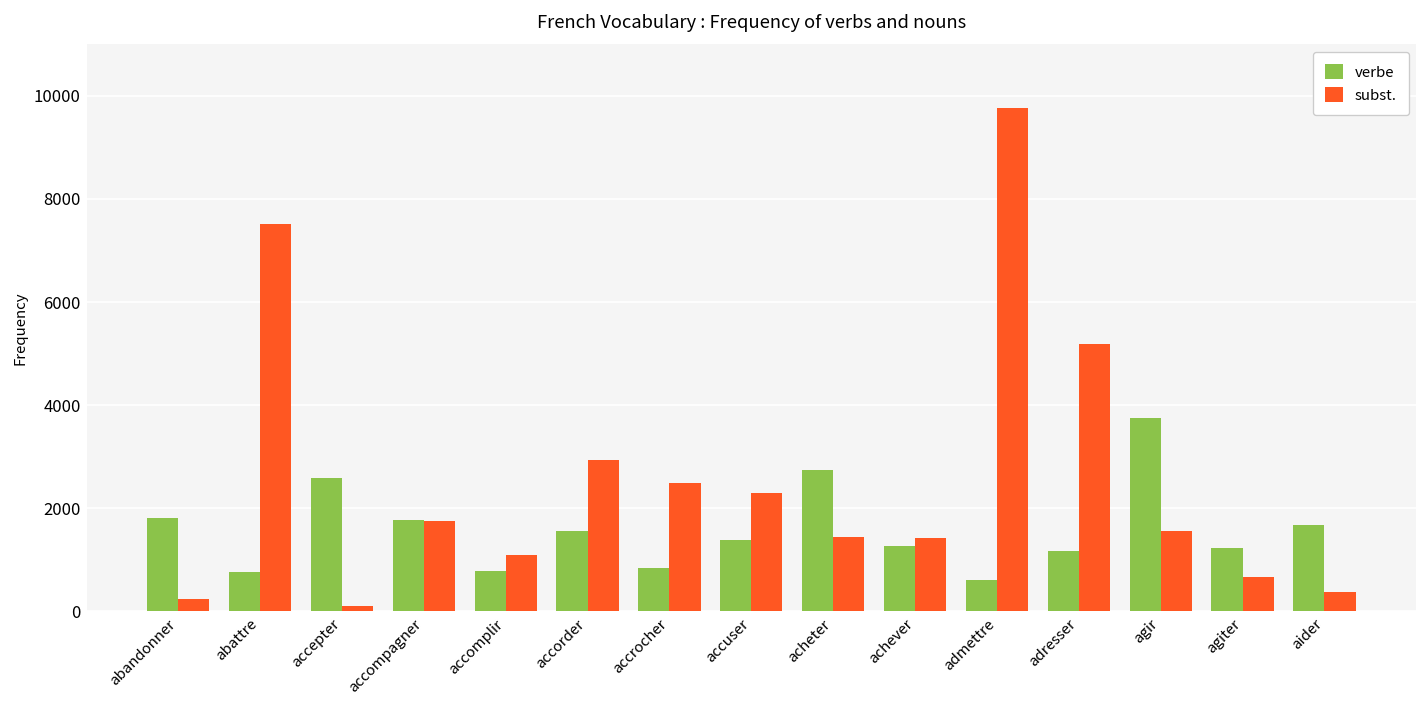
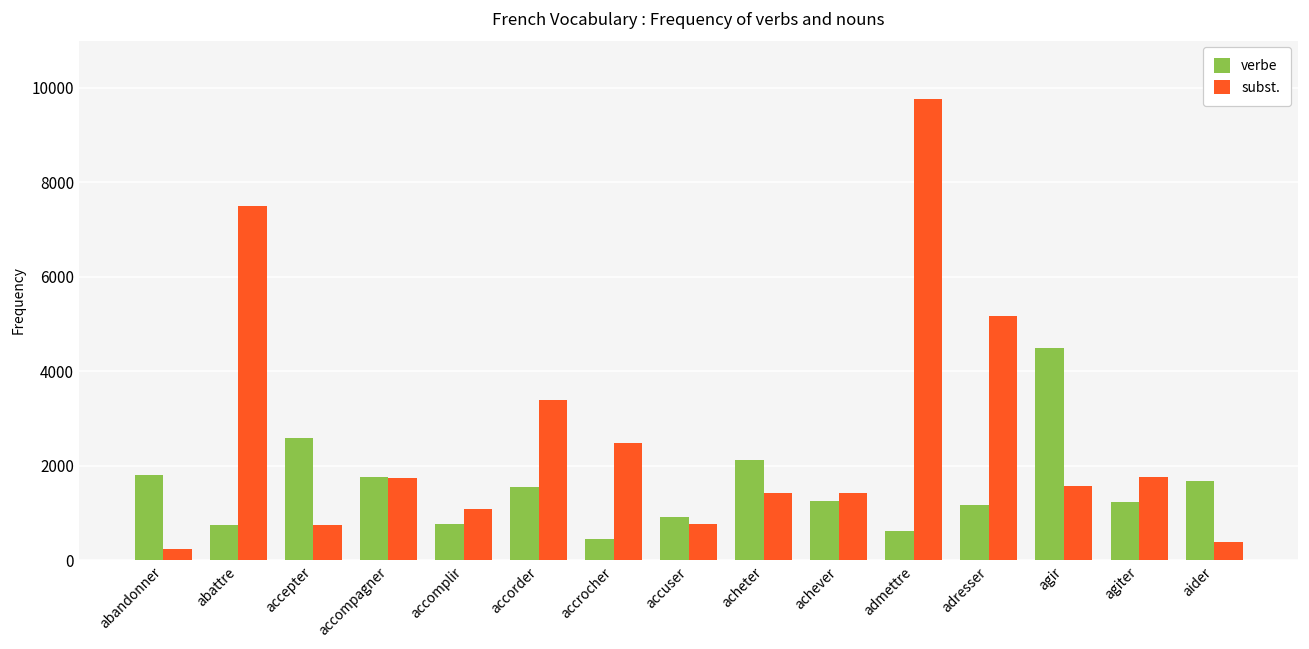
  {
    "verbe": {
      "abandonner": 1800,
      "abattre": 800,
      "accepter": 2600,
      "accompagner": 1800,
      "accomplir": 800,
      "accorder": 1600,
-     "accrocher": 800,
-     "accuser": 1400,
-     "acheter": 2700,
+     "accrocher": 500,
+     "accuser": 900,
+     "acheter": 2100,
      "achever": 1300,
      "admettre": 600,
      "adresser": 1200,
-     "agir": 3800,
+     "agir": 4500,
      "agiter": 1200,
      "aider": 1700
    },
    "subst.": {
      "abandonner": 200,
      "abattre": 7500,
-     "accepter": 100,
+     "accepter": 700,
      "accompagner": 1700,
      "accomplir": 1100,
-     "accorder": 2900,
+     "accorder": 3400,
      "accrocher": 2500,
-     "accuser": 2300,
+     "accuser": 800,
      "acheter": 1400,
      "achever": 1400,
      "admettre": 9800,
      "adresser": 5200,
      "agir": 1600,
-     "agiter": 700,
+     "agiter": 1800,
      "aider": 400
    }
  }
